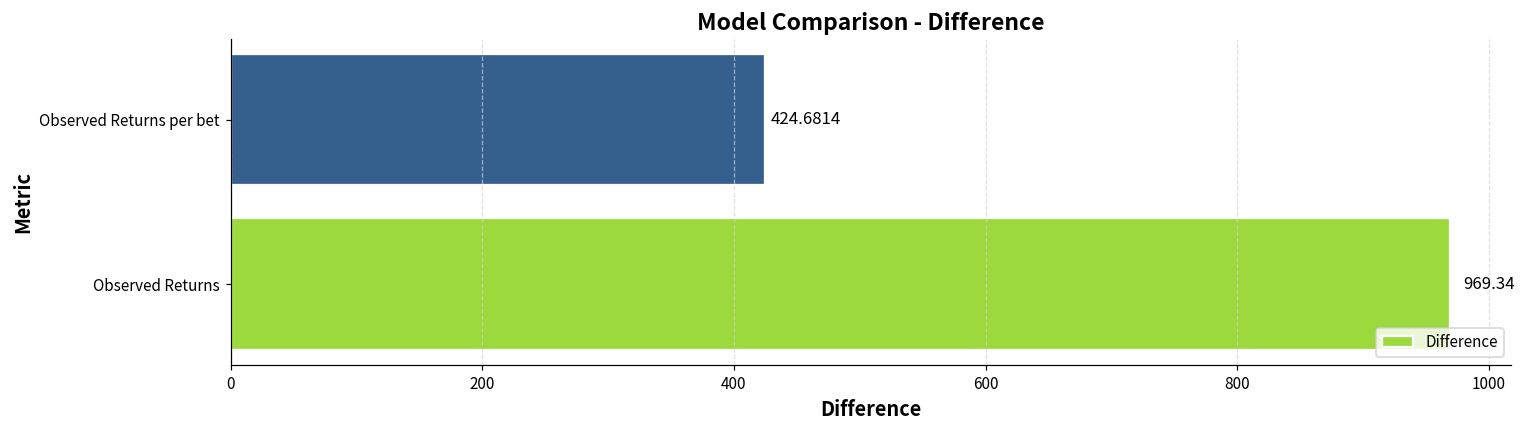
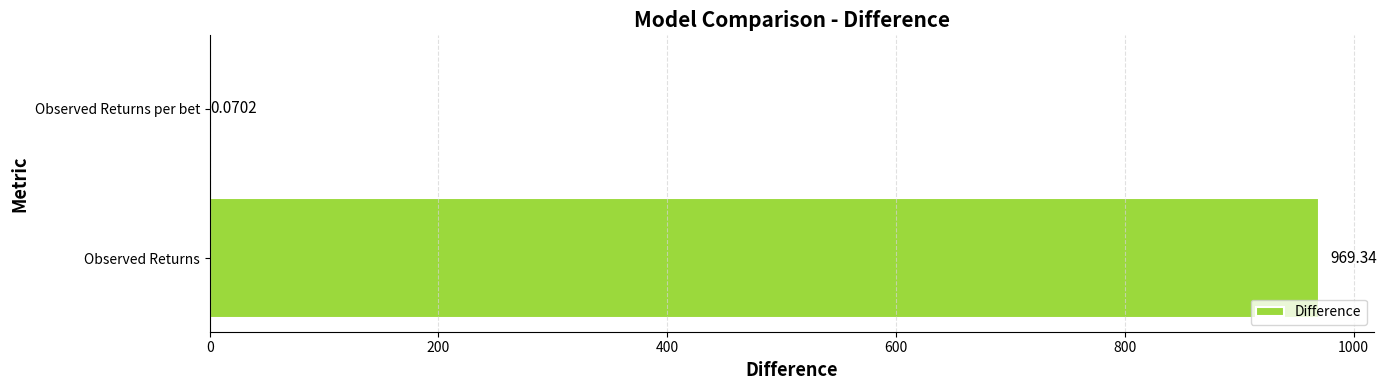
  {
-   "Observed Returns per bet": 424.6814,
+   "Observed Returns per bet": 0.0702,
    "Observed Returns": 969.34
  }
